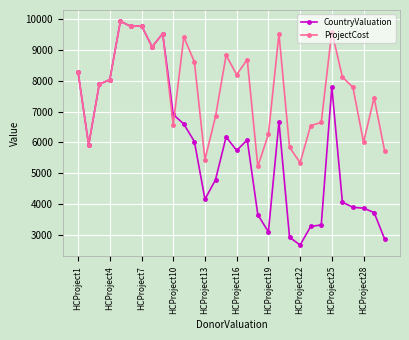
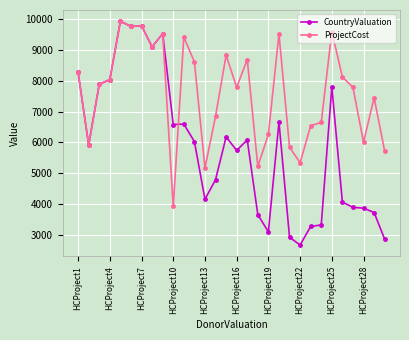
  {
    "CountryValuation": {
-     "HCProject10": 6900,
+     "HCProject10": 6600,
      "HCProject13": 4200,
      "HCProject16": 5700,
      "HCProject19": 3100,
      "HCProject22": 2700,
      "HCProject25": 7800,
      "HCProject28": 3900
    },
    "ProjectCost": {
-     "HCProject10": 6600,
-     "HCProject13": 5400,
-     "HCProject16": 8200,
+     "HCProject10": 3900,
+     "HCProject13": 5200,
+     "HCProject16": 7800,
      "HCProject19": 6300,
      "HCProject22": 5300,
      "HCProject28": 6000
    }
  }
